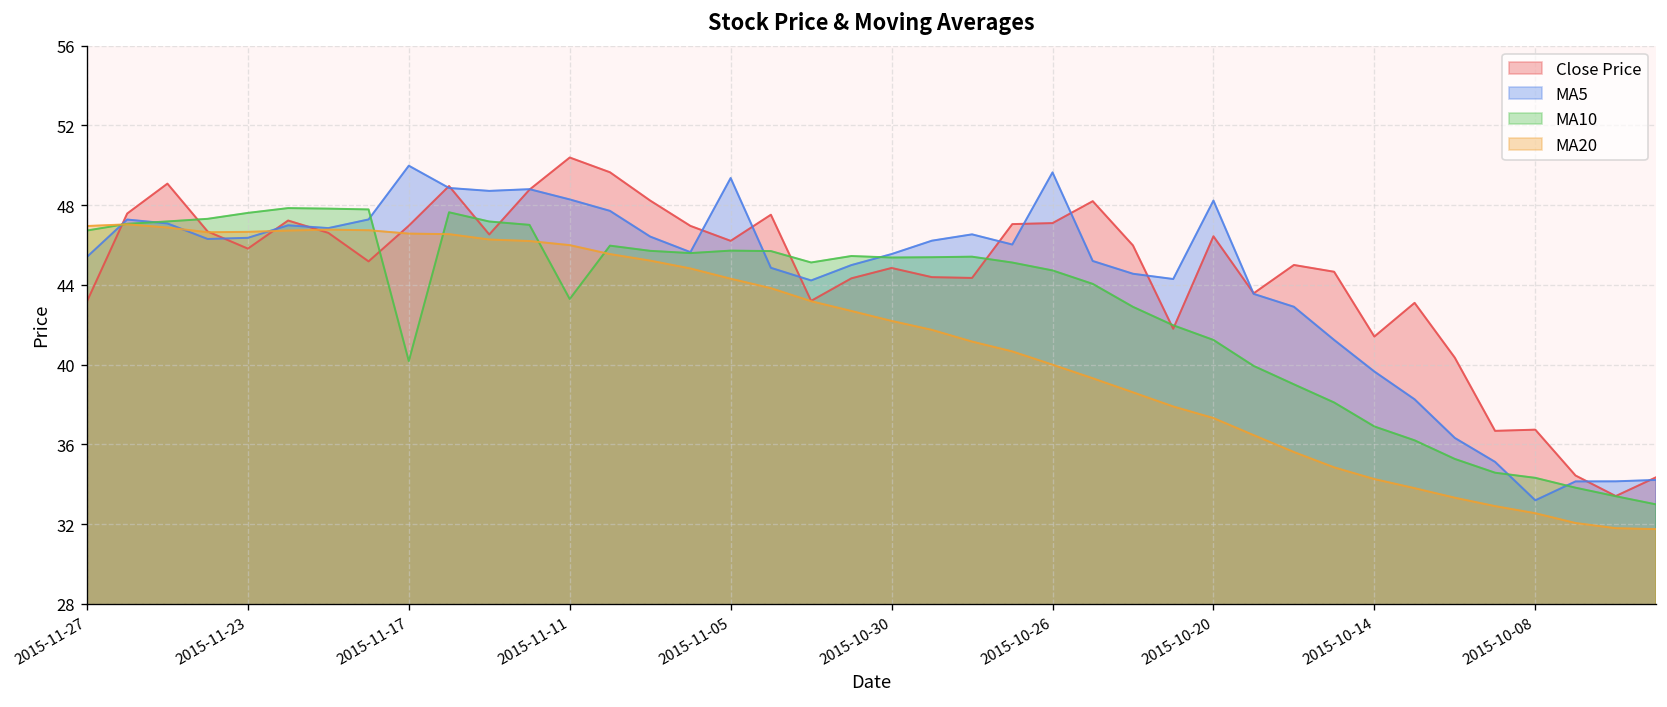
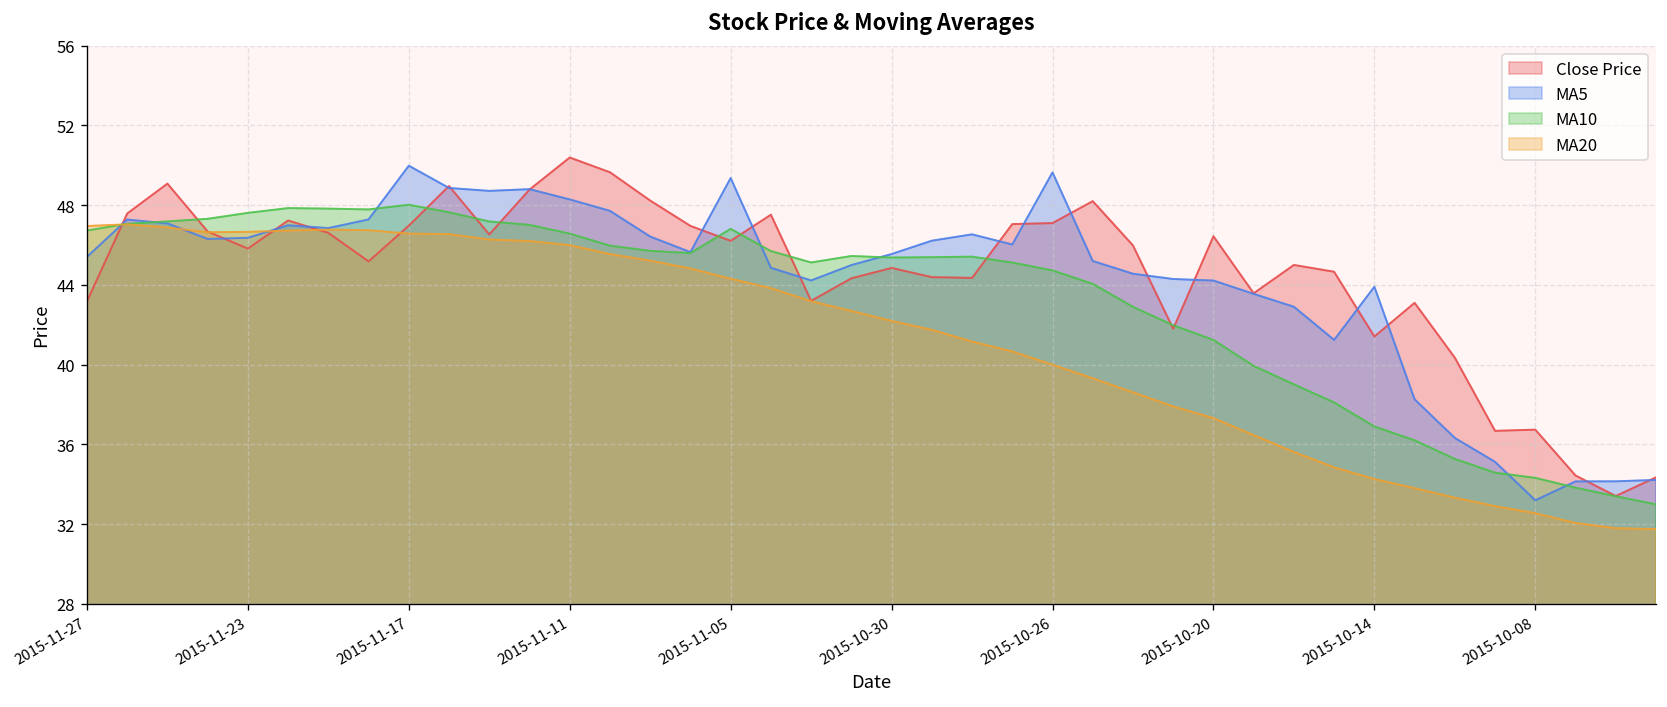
  {
    "MA5": {
      "2015-11-27": 45.4,
      "2015-11-23": 46.4,
      "2015-11-17": 50.0,
      "2015-11-11": 48.3,
      "2015-11-05": 49.4,
      "2015-10-30": 45.5,
      "2015-10-26": 49.6,
-     "2015-10-20": 48.2,
-     "2015-10-14": 39.7,
+     "2015-10-20": 44.2,
+     "2015-10-14": 43.9,
      "2015-10-08": 33.2
    },
    "MA10": {
      "2015-11-27": 46.7,
      "2015-11-23": 47.6,
-     "2015-11-17": 40.2,
-     "2015-11-11": 43.3,
-     "2015-11-05": 45.7,
+     "2015-11-17": 48.0,
+     "2015-11-11": 46.6,
+     "2015-11-05": 46.8,
      "2015-10-30": 45.4,
      "2015-10-26": 44.7,
      "2015-10-20": 41.2,
      "2015-10-14": 36.9,
      "2015-10-08": 34.3
    }
  }
